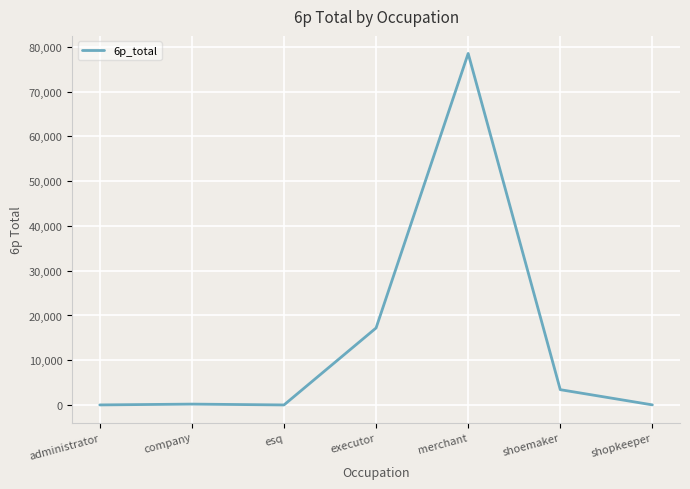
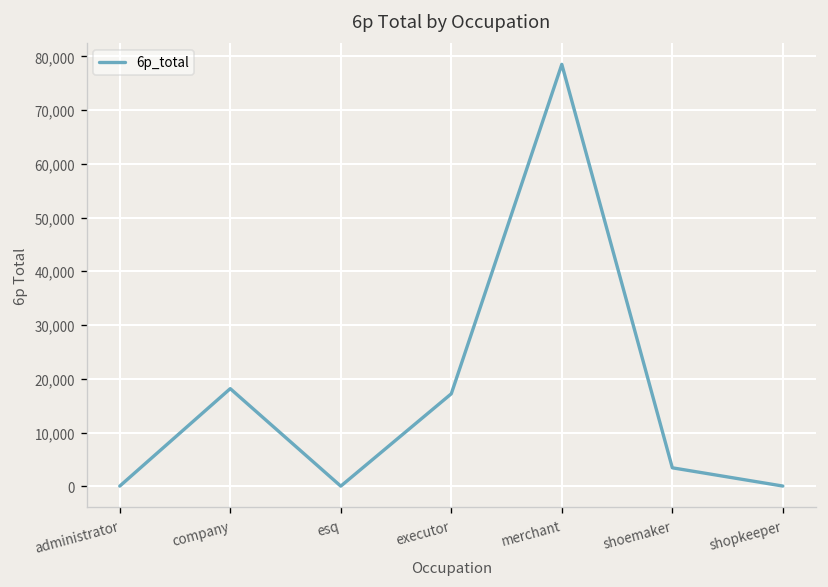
  {
    "administrator": "0",
-   "company": "0",
+   "company": "18,000",
    "esq": "0",
    "executor": "17,000",
    "merchant": "79,000",
    "shoemaker": "3,000",
    "shopkeeper": "0"
  }
